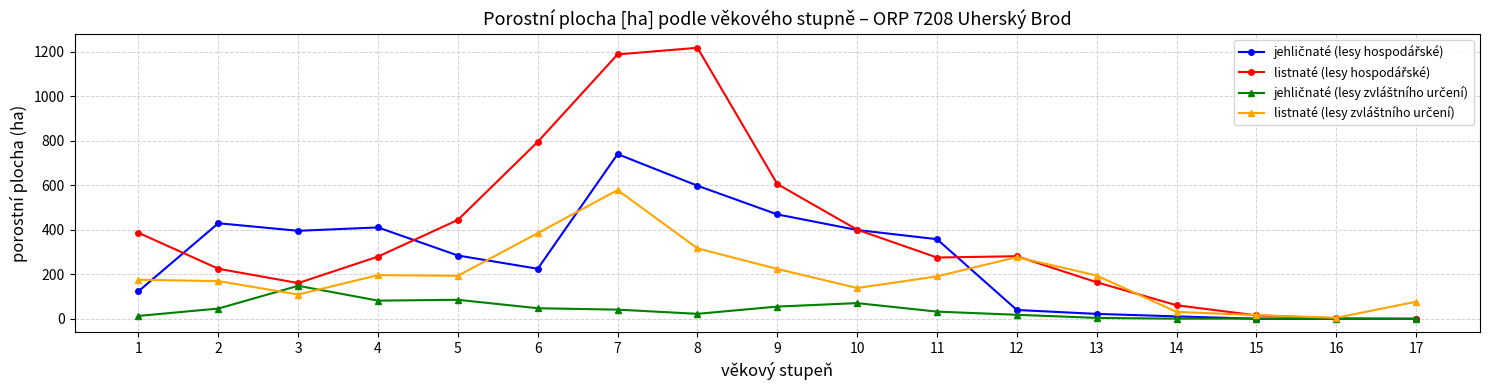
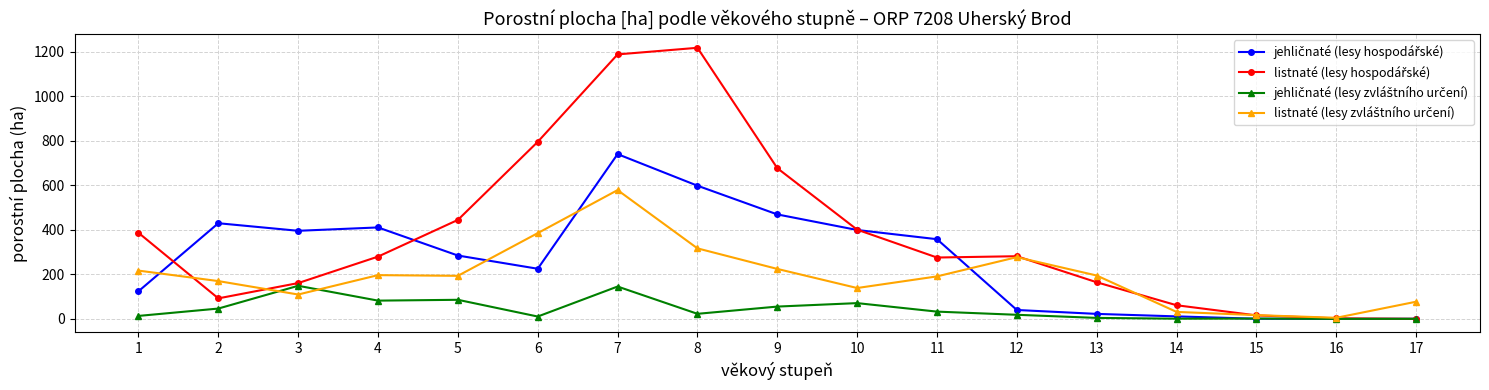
  {
    "jehličnaté (lesy hospodářské)": {
      "1": 120,
      "2": 430,
      "3": 400,
      "4": 410,
      "5": 280,
      "6": 230,
      "7": 740,
      "8": 600,
      "9": 470,
      "11": 360,
      "12": 40,
      "13": 20
    },
    "listnaté (lesy hospodářské)": {
      "1": 390,
-     "2": 230,
+     "2": 90,
      "3": 160,
      "4": 280,
      "5": 440,
      "6": 800,
      "7": 1190,
      "8": 1220,
-     "9": 610,
+     "9": 680,
      "11": 280,
      "13": 160,
      "14": 60
    },
    "jehličnaté (lesy zvláštního určení)": {
      "1": 10,
      "2": 50,
      "3": 150,
      "4": 80,
      "5": 90,
-     "6": 50,
-     "7": 40,
+     "6": 10,
+     "7": 150,
      "8": 20,
      "9": 60,
      "10": 70,
      "11": 30,
      "12": 20,
      "13": 0
    },
    "listnaté (lesy zvláštního určení)": {
-     "1": 180,
+     "1": 220,
      "2": 170,
      "3": 110,
      "4": 200,
      "5": 190,
      "6": 390,
      "7": 580,
      "8": 320,
      "9": 220,
      "10": 140,
      "11": 190,
      "13": 190,
      "14": 30,
      "17": 80
    }
  }
